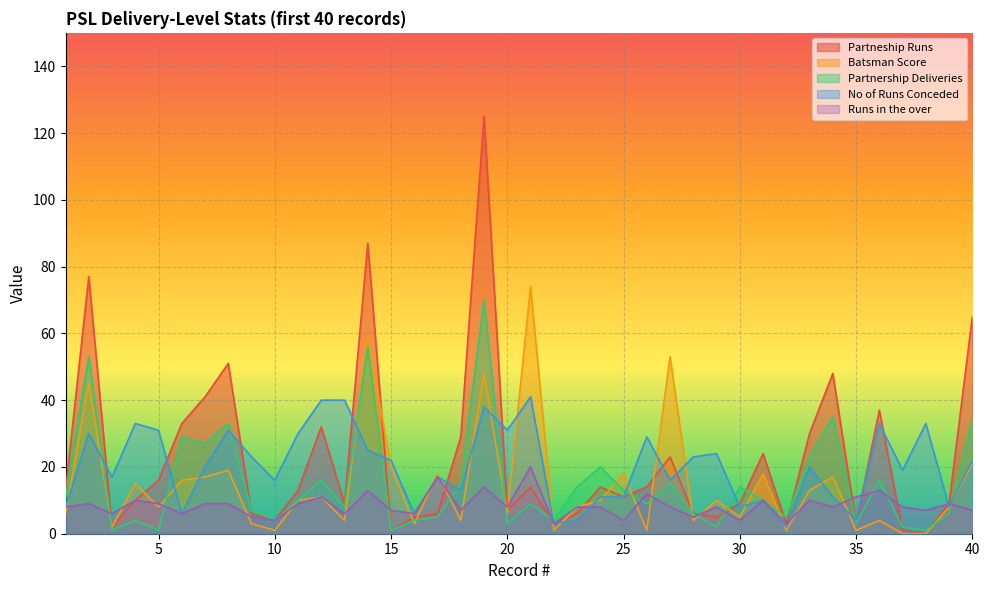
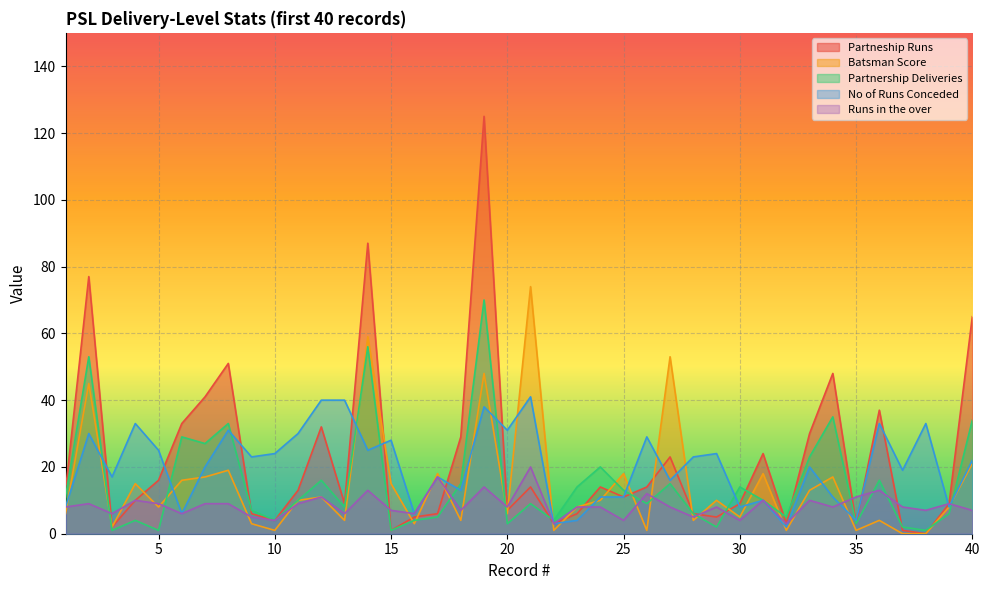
  {
    "Partneship Runs": {
      "5": 16,
      "20": 7,
      "30": 9,
      "40": 65
    },
    "Batsman Score": {
      "5": 8,
      "10": 1,
-     "15": 20,
+     "15": 15,
      "20": 6,
      "25": 18,
      "30": 5,
      "35": 1,
      "40": 21
    },
    "Partnership Deliveries": {
      "5": 1,
      "20": 3,
      "25": 13,
      "30": 14,
      "40": 34
    },
    "No of Runs Conceded": {
-     "5": 31,
-     "10": 16,
-     "15": 22,
+     "5": 25,
+     "10": 24,
+     "15": 28,
      "20": 31,
      "30": 8,
      "35": 4,
      "40": 22
    },
    "Runs in the over": {
      "5": 9,
      "15": 7,
      "20": 8,
      "25": 4,
      "30": 4,
      "35": 11,
      "40": 7
    }
  }
